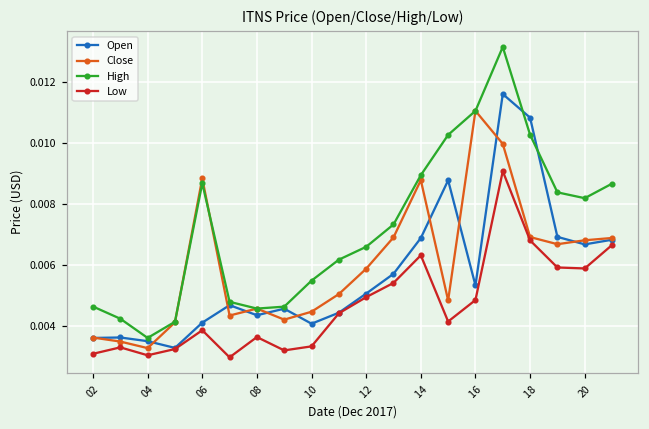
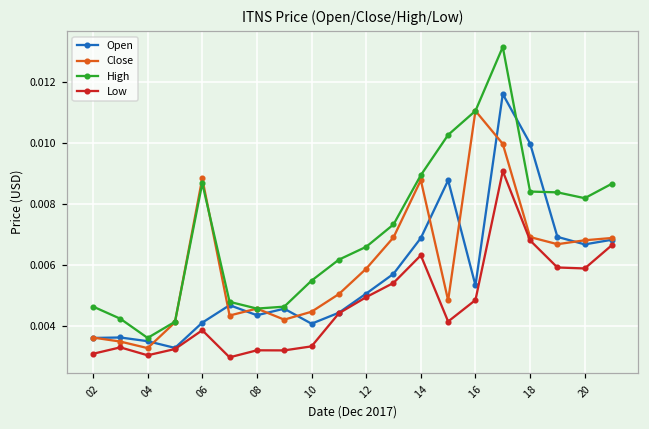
  {
    "Open": {
      "04": 0.0035,
      "06": 0.0041,
      "08": 0.0043,
      "10": 0.0041,
      "12": 0.0051,
      "14": 0.0069,
      "16": 0.0053,
-     "18": 0.0108,
+     "18": 0.0100,
      "20": 0.0067
    },
    "Close": {
      "04": 0.0033,
      "06": 0.0088,
      "10": 0.0045,
      "12": 0.0059,
      "14": 0.0088,
      "18": 0.0069,
      "20": 0.0068
    },
    "High": {
      "02": 0.0046,
      "04": 0.0036,
      "06": 0.0087,
      "10": 0.0055,
      "12": 0.0066,
      "14": 0.0089,
-     "18": 0.0103,
+     "18": 0.0084,
      "20": 0.0082
    },
    "Low": {
      "02": 0.0031,
      "04": 0.0030,
      "06": 0.0038,
-     "08": 0.0036,
+     "08": 0.0032,
      "10": 0.0033,
      "12": 0.0049,
      "14": 0.0063,
      "16": 0.0048,
      "18": 0.0068,
      "20": 0.0059
    }
  }
